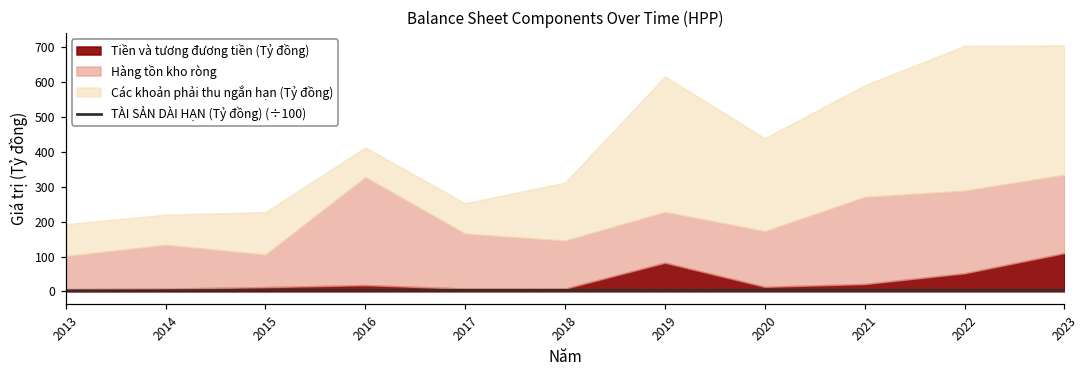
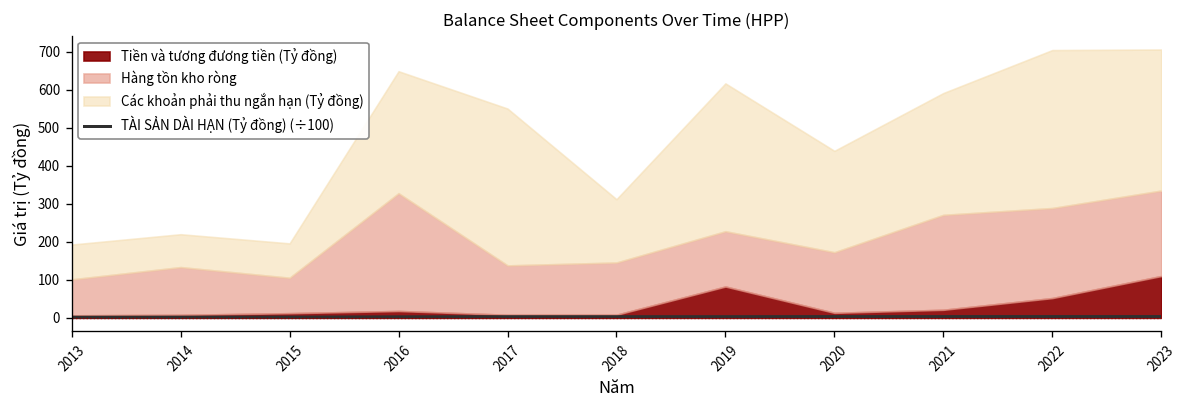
  {
    "TÀI SẢN DÀI HẠN (Tỷ đồng) (÷100)": {
      "2015": 0,
      "2016": 0,
      "2019": 0,
      "2020": 0,
      "2021": 0,
      "2022": 0,
      "2023": 0
    },
    "Tiền và tương đương tiền (Tỷ đồng)": {
      "2015": 10,
      "2016": 20,
      "2019": 80,
      "2020": 10,
      "2021": 20,
      "2022": 50,
      "2023": 110
    },
    "Hàng tồn kho ròng": {
      "2013": 90,
      "2014": 130,
      "2015": 90,
      "2016": 310,
-     "2017": 160,
+     "2017": 130,
      "2018": 140,
      "2019": 150,
      "2020": 160,
      "2021": 250,
      "2022": 240,
      "2023": 220
    },
    "Các khoản phải thu ngắn hạn (Tỷ đồng)": {
      "2013": 90,
      "2014": 90,
-     "2015": 120,
-     "2016": 90,
-     "2017": 90,
+     "2015": 90,
+     "2016": 320,
+     "2017": 410,
      "2018": 170,
      "2019": 390,
      "2020": 270,
      "2021": 320,
      "2022": 420,
      "2023": 370
    }
  }
